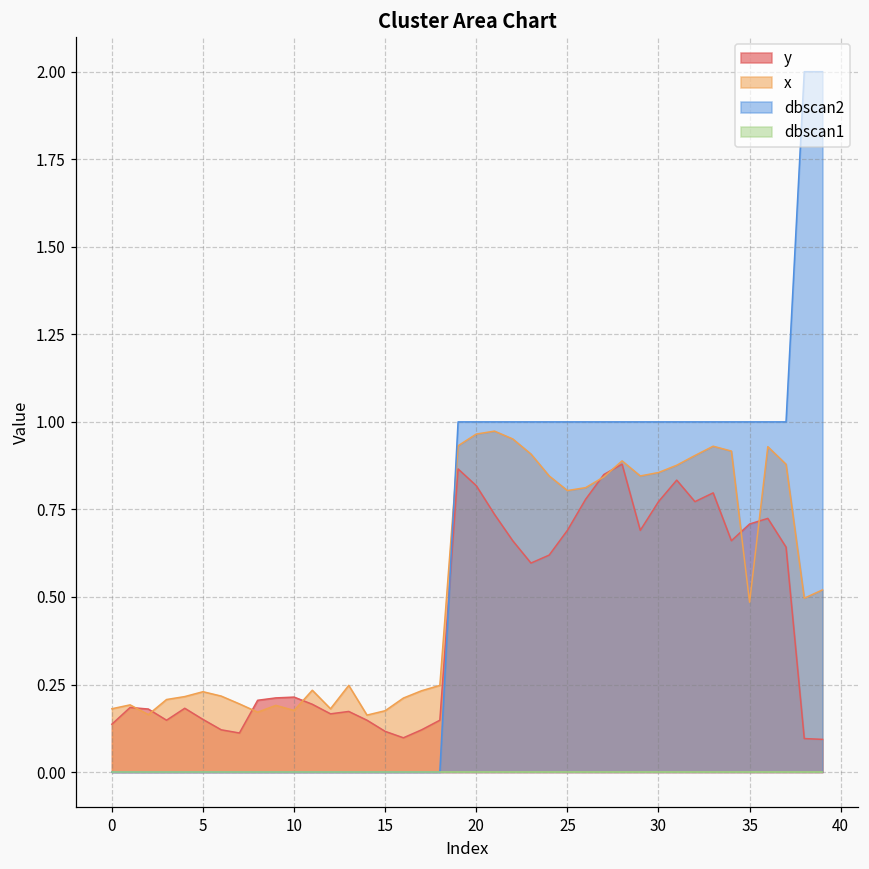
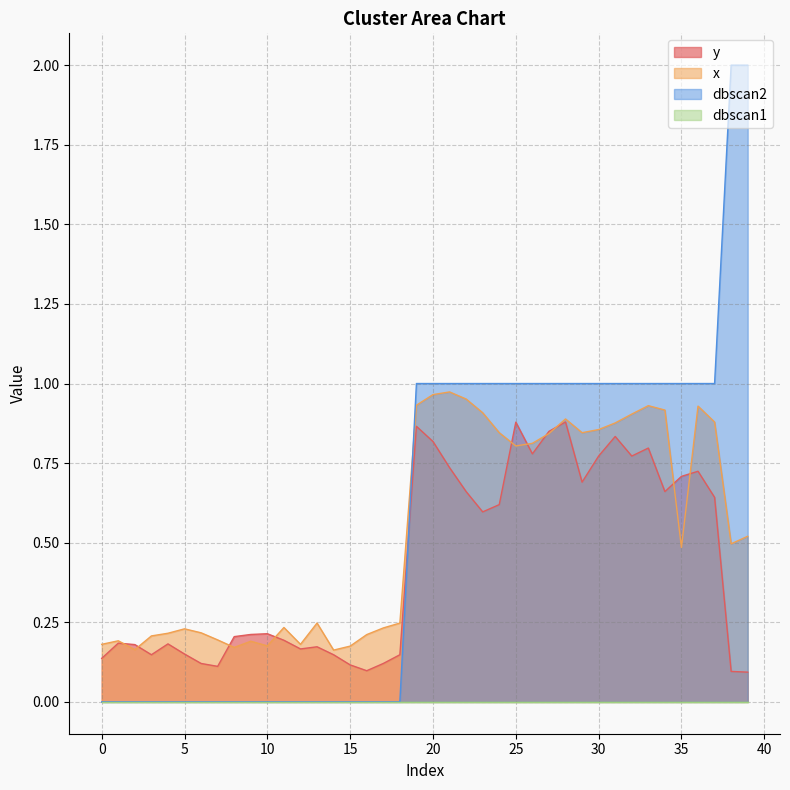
  {
    "y": {
      "0": 0.14,
      "5": 0.15,
      "10": 0.21,
      "15": 0.12,
      "20": 0.82,
-     "25": 0.69,
+     "25": 0.88,
      "30": 0.77,
      "35": 0.71
    },
    "x": {
      "0": 0.18,
      "5": 0.23,
      "10": 0.18,
      "15": 0.18,
      "20": 0.97,
      "25": 0.80,
      "30": 0.86,
      "35": 0.49
    },
    "dbscan2": {
      "20": 1.00,
      "25": 1.00,
      "30": 1.00,
      "35": 1.00
    },
    "dbscan1": {
      "20": 0.00,
      "25": 0.00,
      "30": 0.00,
      "35": 0.00
    }
  }
